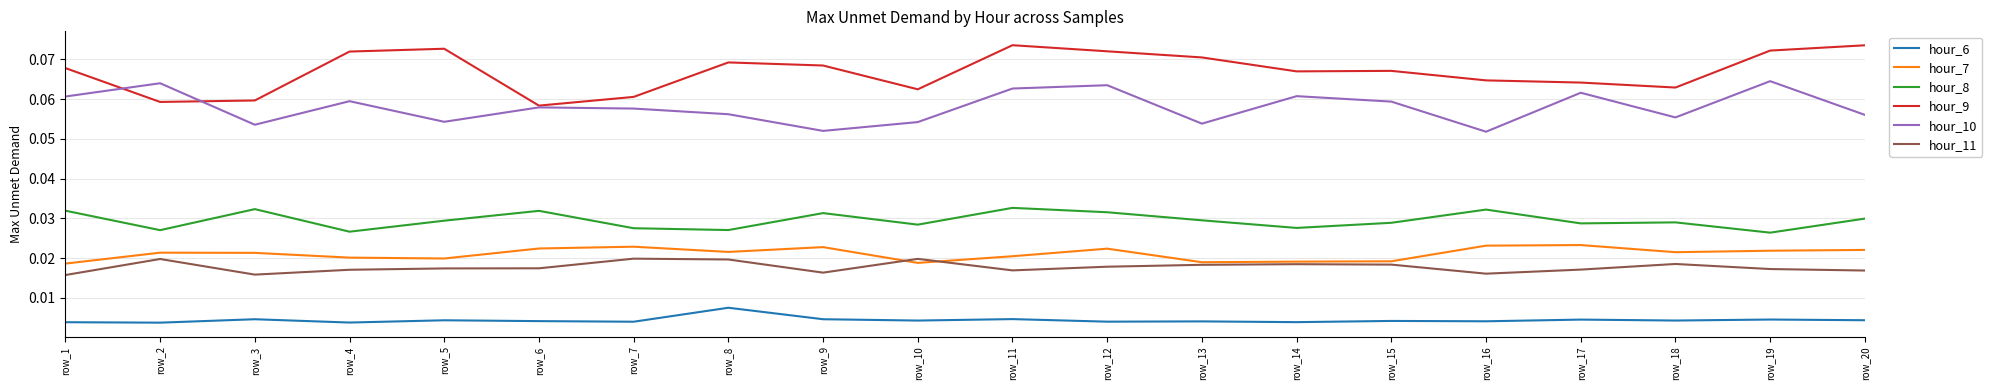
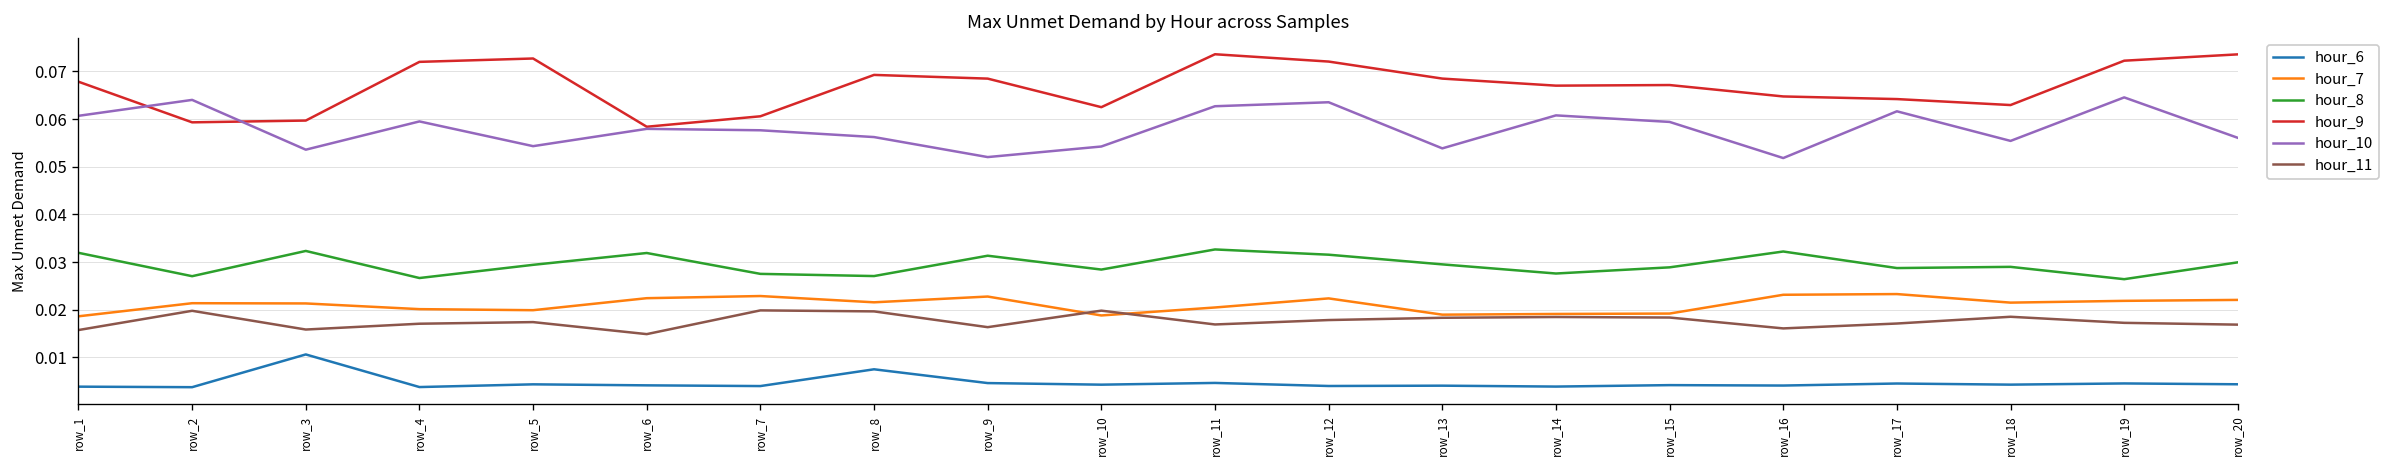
  {
    "hour_6": {
      "row_1": 0.004,
      "row_2": 0.004,
-     "row_3": 0.005,
+     "row_3": 0.011,
      "row_4": 0.004,
      "row_5": 0.004,
      "row_6": 0.004,
      "row_7": 0.004,
      "row_8": 0.008,
      "row_9": 0.005,
      "row_10": 0.004,
      "row_11": 0.005,
      "row_12": 0.004,
      "row_13": 0.004,
      "row_14": 0.004,
      "row_15": 0.004,
      "row_16": 0.004,
      "row_17": 0.005,
      "row_18": 0.004,
      "row_19": 0.005,
      "row_20": 0.004
    },
    "hour_7": {
      "row_1": 0.019,
      "row_2": 0.021,
      "row_3": 0.021,
      "row_4": 0.020,
      "row_5": 0.020,
      "row_6": 0.022,
      "row_7": 0.023,
      "row_8": 0.022,
      "row_9": 0.023,
      "row_10": 0.019,
      "row_11": 0.020,
      "row_12": 0.022,
      "row_13": 0.019,
      "row_14": 0.019,
      "row_15": 0.019,
      "row_16": 0.023,
      "row_17": 0.023,
      "row_18": 0.021,
      "row_19": 0.022,
      "row_20": 0.022
    },
    "hour_8": {
      "row_1": 0.032,
      "row_2": 0.027,
      "row_3": 0.032,
      "row_4": 0.027,
      "row_5": 0.029,
      "row_6": 0.032,
      "row_7": 0.028,
      "row_8": 0.027,
      "row_9": 0.031,
      "row_10": 0.028,
      "row_11": 0.033,
      "row_12": 0.032,
      "row_13": 0.030,
      "row_14": 0.028,
      "row_15": 0.029,
      "row_16": 0.032,
      "row_17": 0.029,
      "row_18": 0.029,
      "row_19": 0.026,
      "row_20": 0.030
    },
    "hour_9": {
      "row_1": 0.068,
      "row_2": 0.059,
      "row_3": 0.060,
      "row_4": 0.072,
      "row_5": 0.073,
      "row_7": 0.061,
      "row_8": 0.069,
      "row_9": 0.068,
      "row_10": 0.062,
      "row_11": 0.074,
      "row_12": 0.072,
-     "row_13": 0.071,
+     "row_13": 0.068,
      "row_14": 0.067,
      "row_15": 0.067,
      "row_16": 0.065,
      "row_17": 0.064,
      "row_18": 0.063,
      "row_19": 0.072,
      "row_20": 0.074
    },
    "hour_10": {
      "row_1": 0.061,
      "row_2": 0.064,
      "row_3": 0.054,
      "row_4": 0.059,
      "row_5": 0.054,
      "row_7": 0.058,
      "row_8": 0.056,
      "row_9": 0.052,
      "row_10": 0.054,
      "row_11": 0.063,
      "row_12": 0.064,
      "row_13": 0.054,
      "row_14": 0.061,
      "row_15": 0.059,
      "row_16": 0.052,
      "row_17": 0.062,
      "row_18": 0.055,
      "row_19": 0.065,
      "row_20": 0.056
    },
    "hour_11": {
      "row_1": 0.016,
      "row_2": 0.020,
      "row_3": 0.016,
      "row_4": 0.017,
      "row_5": 0.017,
-     "row_6": 0.017,
+     "row_6": 0.015,
      "row_7": 0.020,
      "row_8": 0.020,
      "row_9": 0.016,
      "row_10": 0.020,
      "row_11": 0.017,
      "row_12": 0.018,
      "row_13": 0.018,
      "row_14": 0.018,
      "row_15": 0.018,
      "row_16": 0.016,
      "row_17": 0.017,
      "row_18": 0.019,
      "row_19": 0.017,
      "row_20": 0.017
    }
  }
